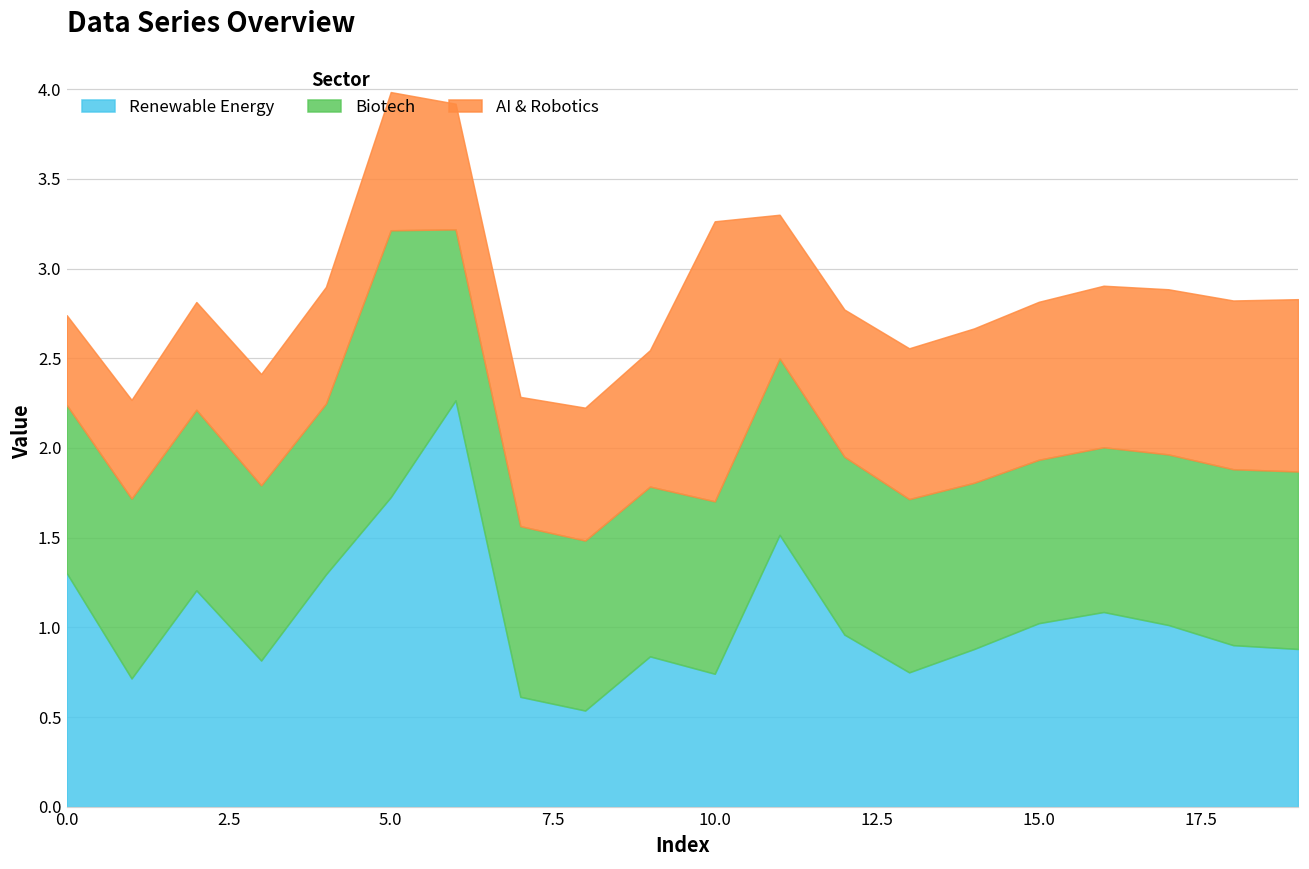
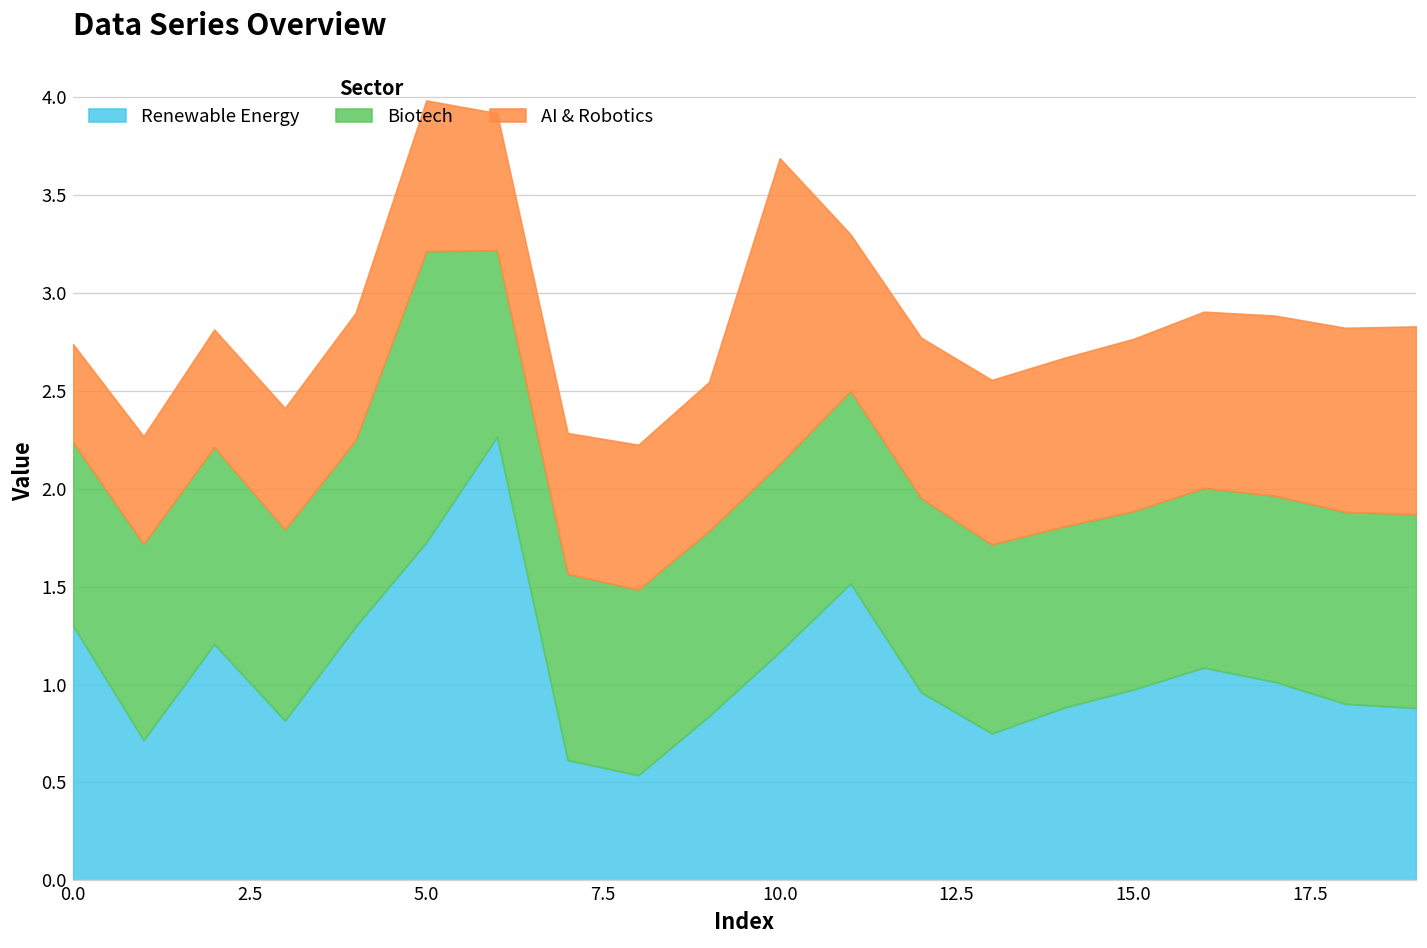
  {
    "Renewable Energy": {
      "0.0": 1.30,
      "5.0": 1.73,
-     "10.0": 0.74,
-     "15.0": 1.02
+     "10.0": 1.17,
+     "15.0": 0.97
    },
    "Biotech": {
      "0.0": 0.94,
      "5.0": 1.49,
      "10.0": 0.96,
      "15.0": 0.91
    },
    "AI & Robotics": {
      "0.0": 0.50,
      "5.0": 0.77,
      "10.0": 1.56,
      "15.0": 0.88
    }
  }
